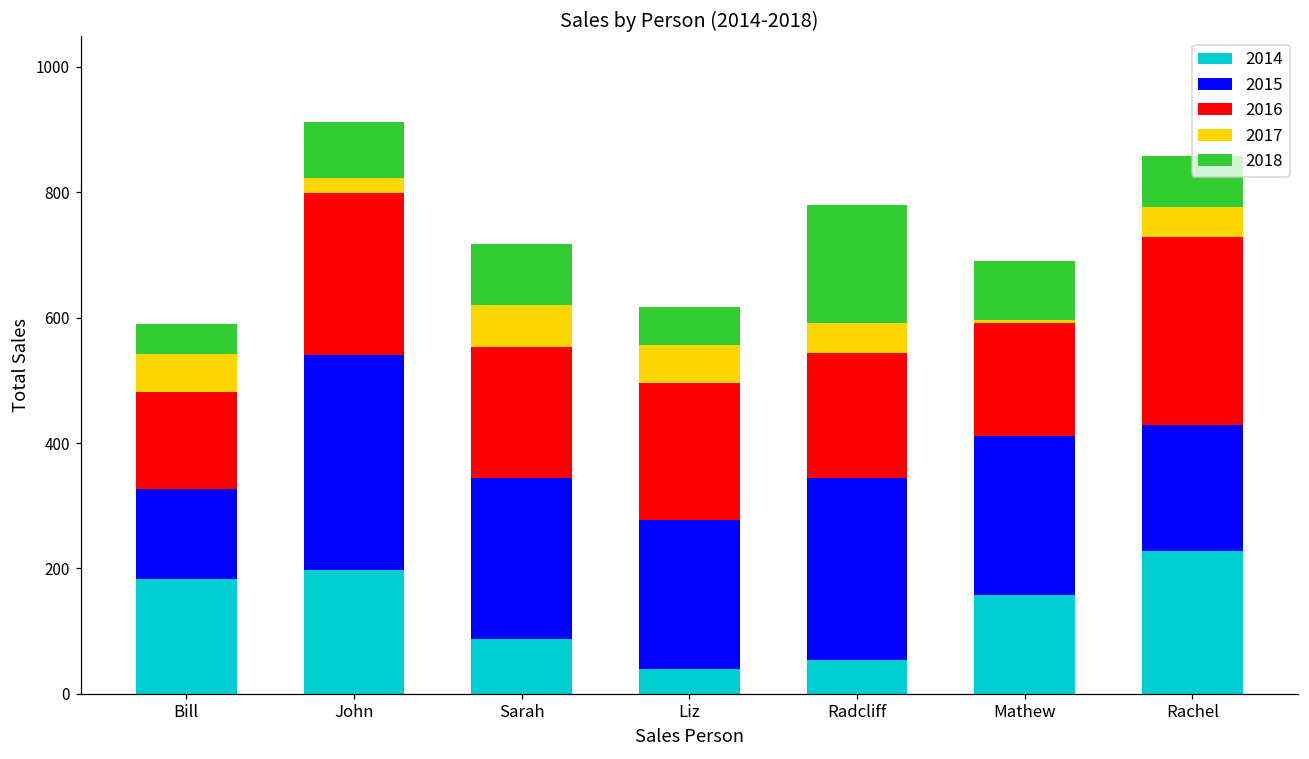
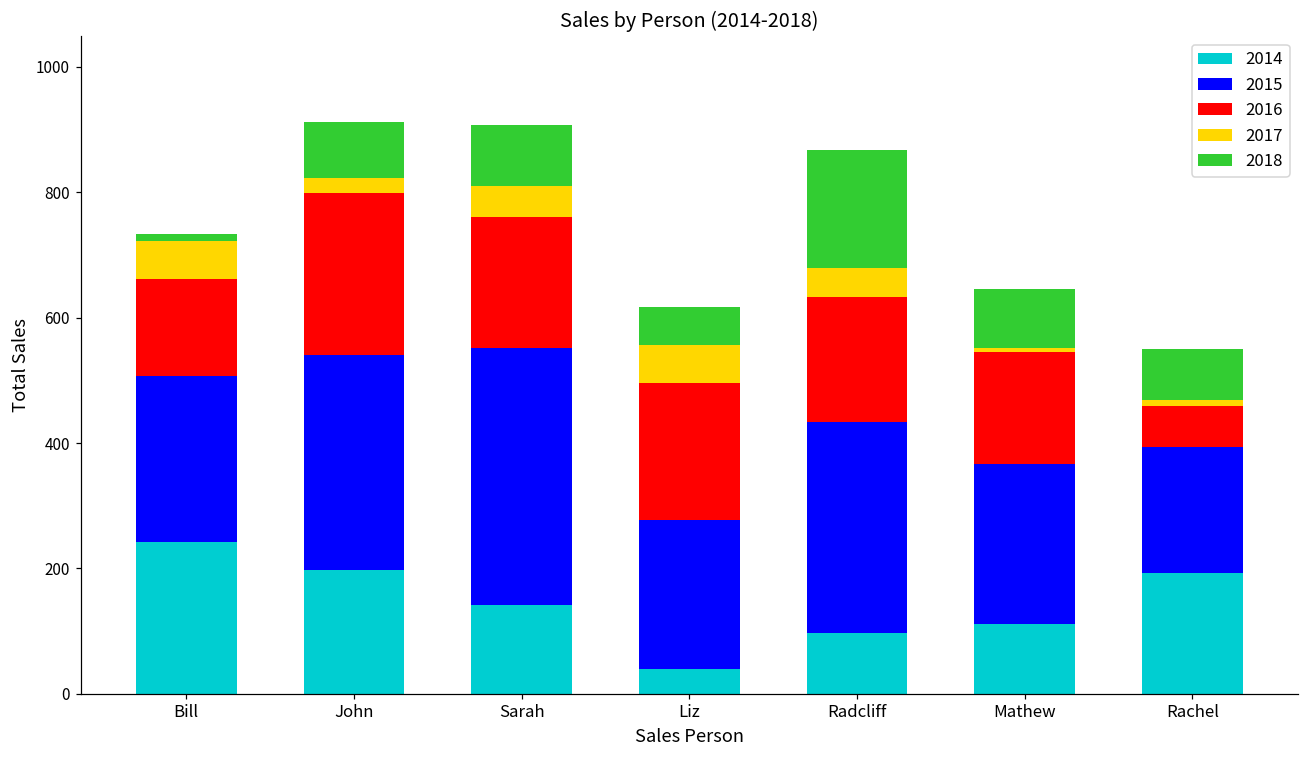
  {
    "2014": {
-     "Bill": 180,
+     "Bill": 240,
      "John": 200,
-     "Sarah": 90,
+     "Sarah": 140,
      "Liz": 40,
-     "Radcliff": 50,
-     "Mathew": 160,
-     "Rachel": 230
+     "Radcliff": 100,
+     "Mathew": 110,
+     "Rachel": 190
    },
    "2015": {
-     "Bill": 140,
+     "Bill": 270,
      "John": 340,
-     "Sarah": 260,
+     "Sarah": 410,
      "Liz": 240,
-     "Radcliff": 290,
+     "Radcliff": 340,
      "Mathew": 250,
      "Rachel": 200
    },
    "2016": {
      "Bill": 160,
      "John": 260,
      "Sarah": 210,
      "Liz": 220,
      "Radcliff": 200,
      "Mathew": 180,
-     "Rachel": 300
+     "Rachel": 70
    },
    "2017": {
      "Bill": 60,
      "John": 20,
-     "Sarah": 70,
+     "Sarah": 50,
      "Liz": 60,
      "Radcliff": 50,
      "Mathew": 10,
-     "Rachel": 50
+     "Rachel": 10
    },
    "2018": {
-     "Bill": 50,
+     "Bill": 10,
      "John": 90,
      "Sarah": 100,
      "Liz": 60,
      "Radcliff": 190,
      "Mathew": 100
    }
  }
